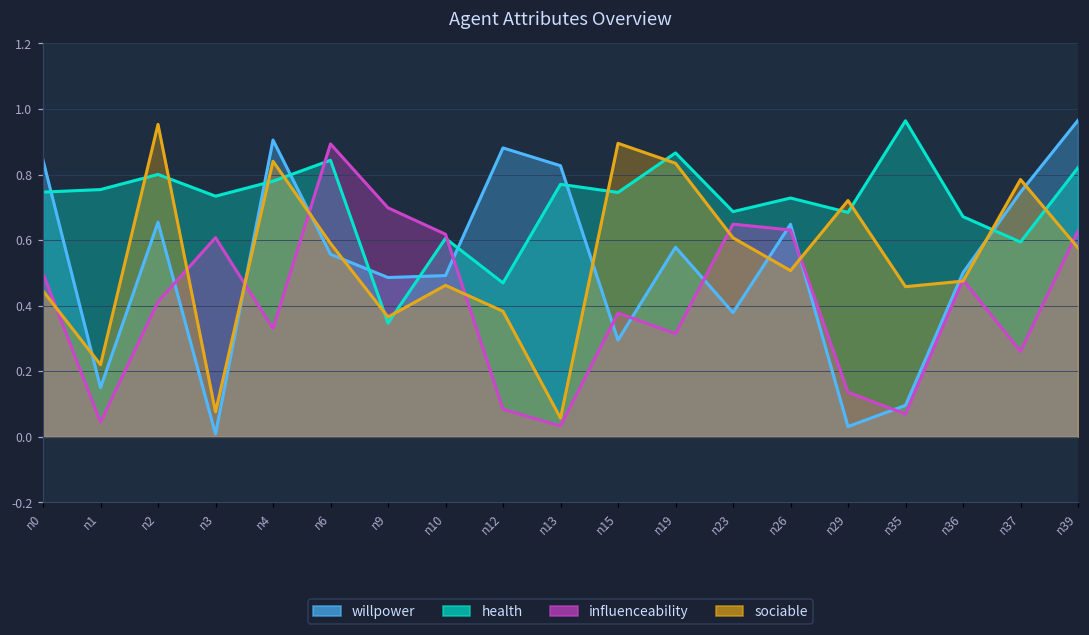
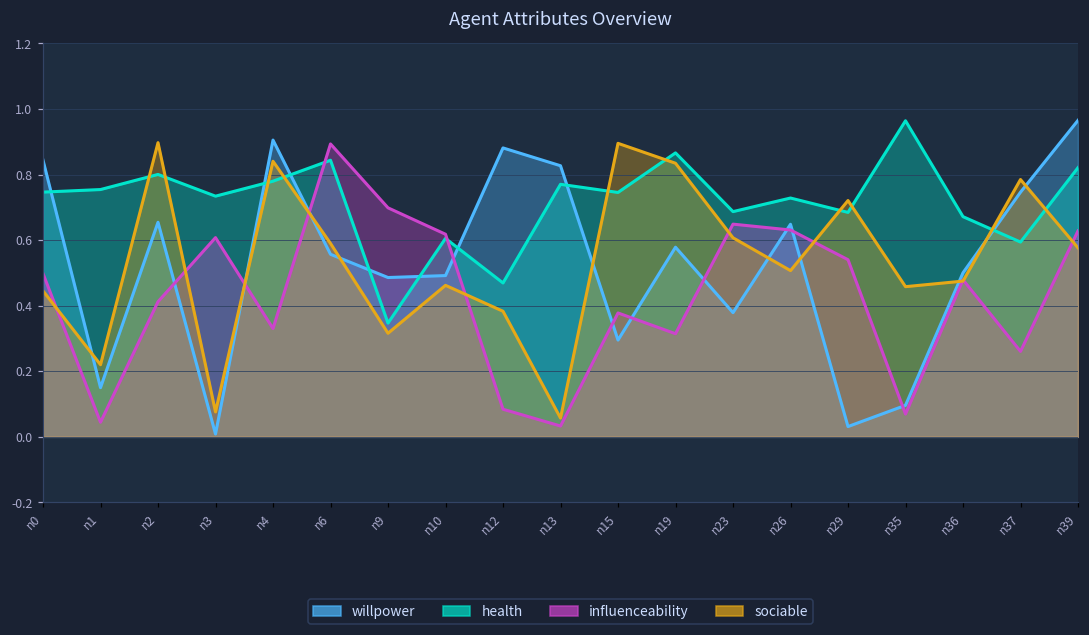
  {
    "influenceability": {
      "n0": 0.50,
      "n1": 0.04,
      "n2": 0.41,
      "n3": 0.61,
      "n4": 0.33,
      "n6": 0.89,
      "n9": 0.70,
      "n10": 0.62,
      "n12": 0.08,
      "n13": 0.03,
      "n15": 0.38,
      "n19": 0.31,
      "n23": 0.65,
      "n26": 0.63,
-     "n29": 0.14,
+     "n29": 0.54,
      "n35": 0.07,
      "n37": 0.26,
      "n39": 0.63
    },
    "sociable": {
      "n0": 0.45,
      "n1": 0.22,
-     "n2": 0.95,
+     "n2": 0.90,
      "n3": 0.08,
      "n4": 0.84,
      "n6": 0.59,
-     "n9": 0.37,
+     "n9": 0.32,
      "n10": 0.46,
      "n12": 0.38,
      "n13": 0.06,
      "n15": 0.90,
      "n19": 0.83,
      "n23": 0.61,
      "n26": 0.51,
      "n29": 0.72,
      "n35": 0.46,
      "n37": 0.78,
      "n39": 0.58
    }
  }
